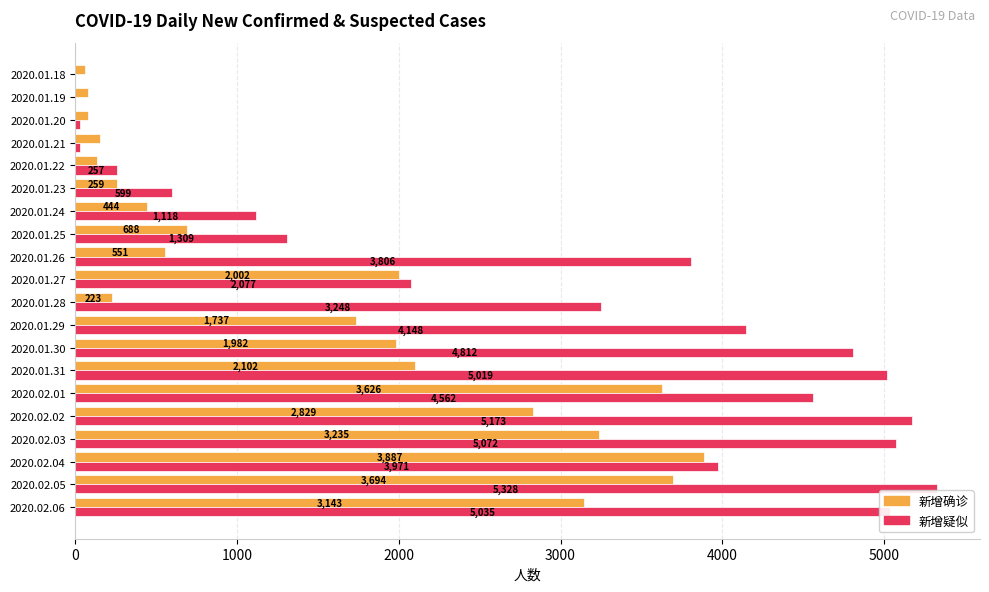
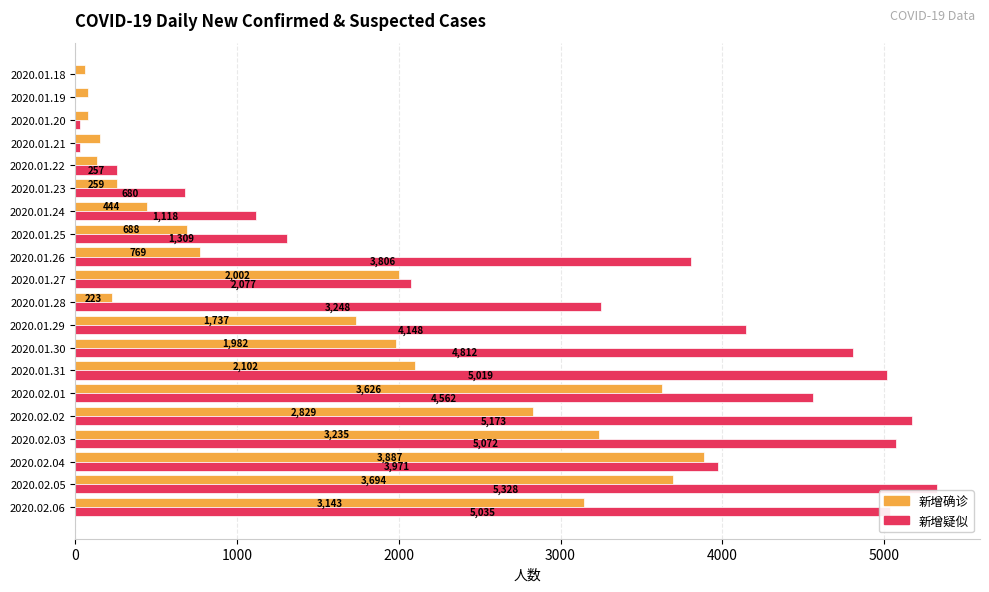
  {
    "新增确诊": {
      "2020.01.23": "259",
      "2020.01.24": "444",
      "2020.01.25": "688",
-     "2020.01.26": "551",
+     "2020.01.26": "769",
      "2020.01.27": "2,002",
      "2020.01.28": "223",
      "2020.01.29": "1,737",
      "2020.01.30": "1,982",
      "2020.01.31": "2,102",
      "2020.02.01": "3,626",
      "2020.02.02": "2,829",
      "2020.02.03": "3,235",
      "2020.02.04": "3,887",
      "2020.02.05": "3,694",
      "2020.02.06": "3,143"
    },
    "新增疑似": {
      "2020.01.22": "257",
-     "2020.01.23": "599",
+     "2020.01.23": "680",
      "2020.01.24": "1,118",
      "2020.01.25": "1,309",
      "2020.01.26": "3,806",
      "2020.01.27": "2,077",
      "2020.01.28": "3,248",
      "2020.01.29": "4,148",
      "2020.01.30": "4,812",
      "2020.01.31": "5,019",
      "2020.02.01": "4,562",
      "2020.02.02": "5,173",
      "2020.02.03": "5,072",
      "2020.02.04": "3,971",
      "2020.02.05": "5,328"
    }
  }
